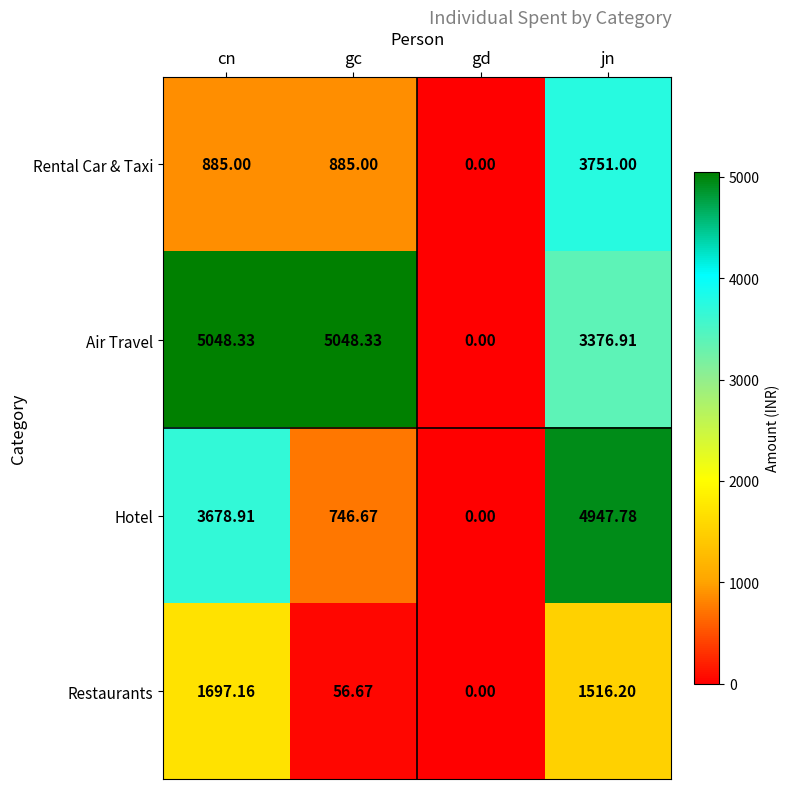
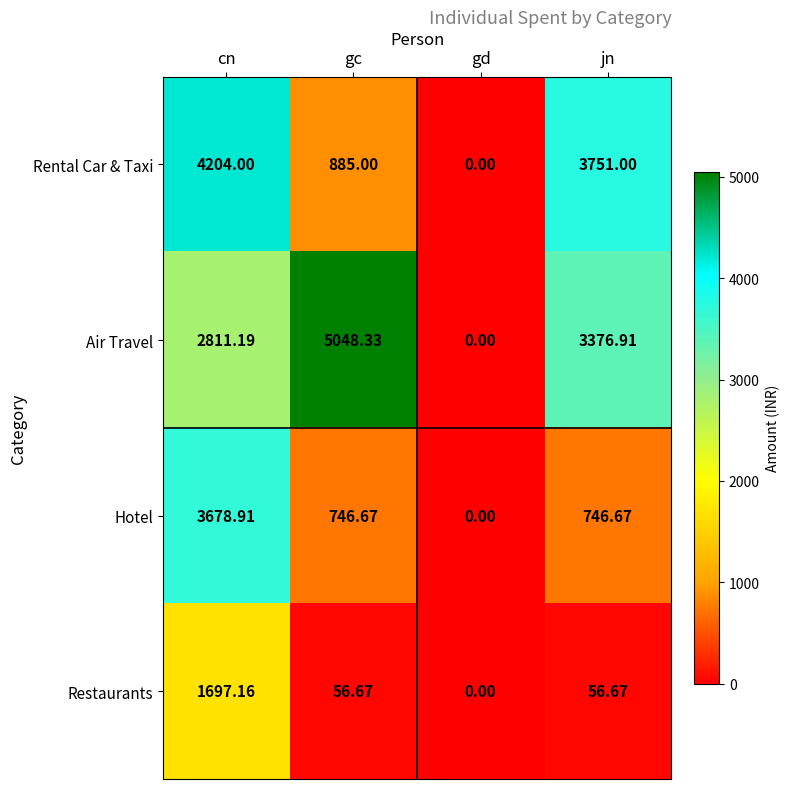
  {
    "Rental Car & Taxi": {
-     "cn": 885.00,
+     "cn": 4204.00,
      "gc": 885.00,
      "gd": 0.00,
      "jn": 3751.00
    },
    "Air Travel": {
-     "cn": 5048.33,
+     "cn": 2811.19,
      "gc": 5048.33,
      "gd": 0.00,
      "jn": 3376.91
    },
    "Hotel": {
      "cn": 3678.91,
      "gc": 746.67,
      "gd": 0.00,
-     "jn": 4947.78
+     "jn": 746.67
    },
    "Restaurants": {
      "cn": 1697.16,
      "gc": 56.67,
      "gd": 0.00,
-     "jn": 1516.20
+     "jn": 56.67
    }
  }
